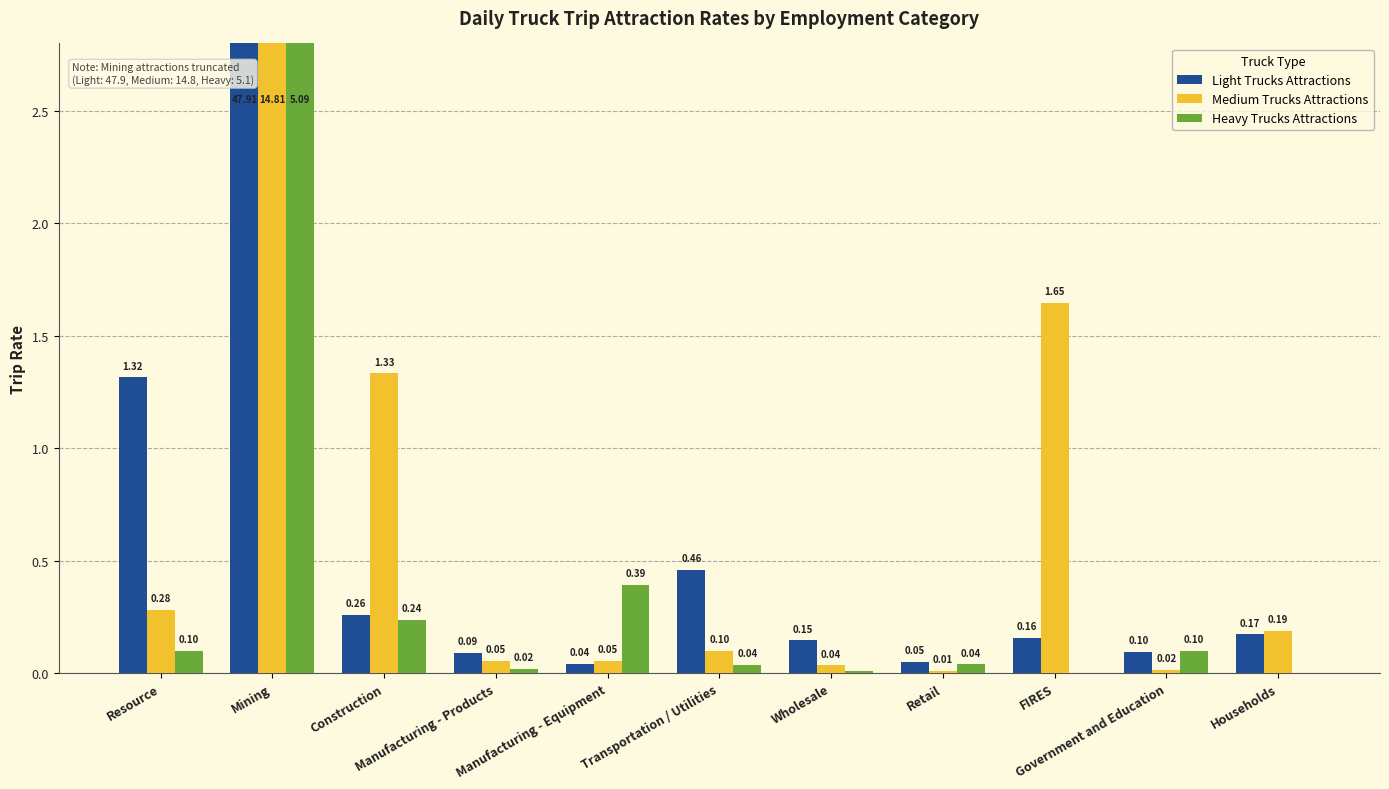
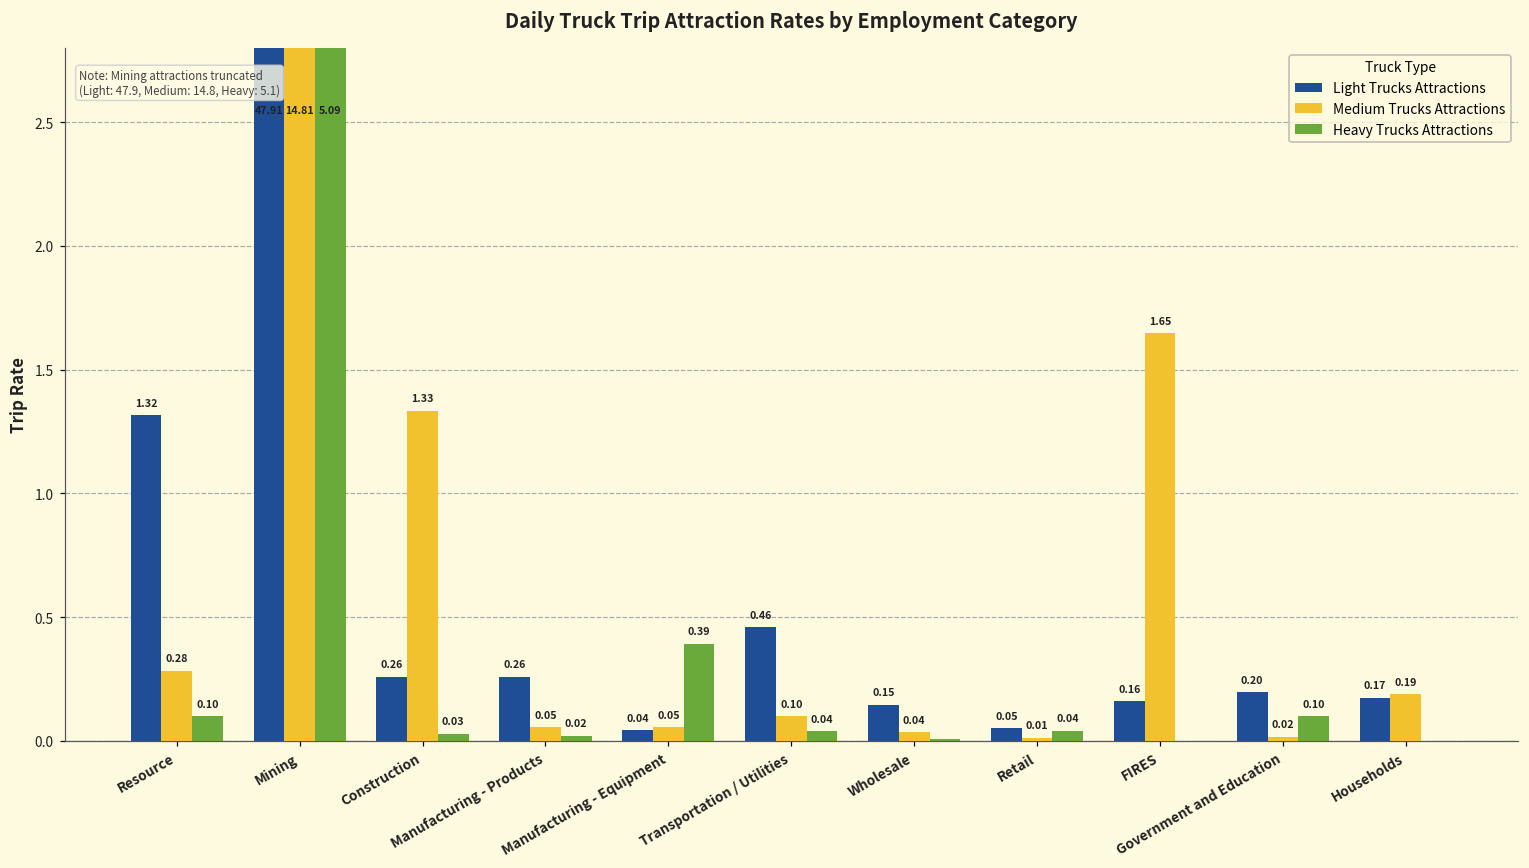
  {
    "Light Trucks Attractions": {
      "Resource": 1.32,
      "Construction": 0.26,
-     "Manufacturing - Products": 0.09,
+     "Manufacturing - Products": 0.26,
      "Manufacturing - Equipment": 0.04,
      "Transportation / Utilities": 0.46,
      "Wholesale": 0.15,
      "Retail": 0.05,
      "FIRES": 0.16,
-     "Government and Education": 0.10,
+     "Government and Education": 0.20,
      "Households": 0.17
    },
    "Medium Trucks Attractions": {
      "Resource": 0.28,
      "Construction": 1.33,
      "Manufacturing - Products": 0.05,
      "Manufacturing - Equipment": 0.05,
      "Transportation / Utilities": 0.10,
      "Wholesale": 0.04,
      "Retail": 0.01,
      "FIRES": 1.65,
      "Government and Education": 0.02,
      "Households": 0.19
    },
    "Heavy Trucks Attractions": {
      "Resource": 0.10,
-     "Construction": 0.24,
+     "Construction": 0.03,
      "Manufacturing - Products": 0.02,
      "Manufacturing - Equipment": 0.39,
      "Transportation / Utilities": 0.04,
      "Retail": 0.04,
      "Government and Education": 0.10
    }
  }
